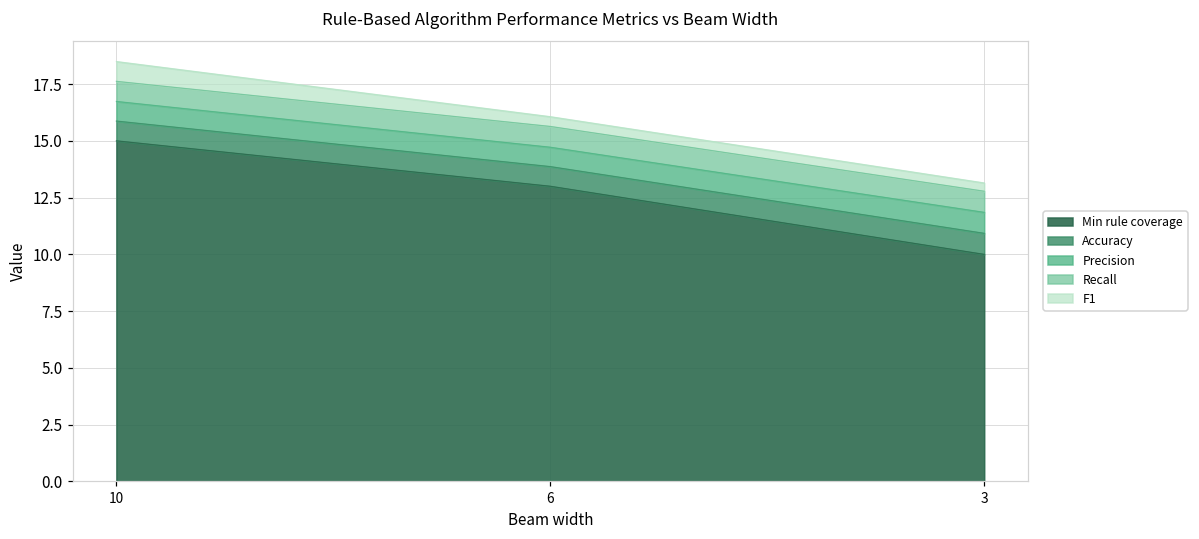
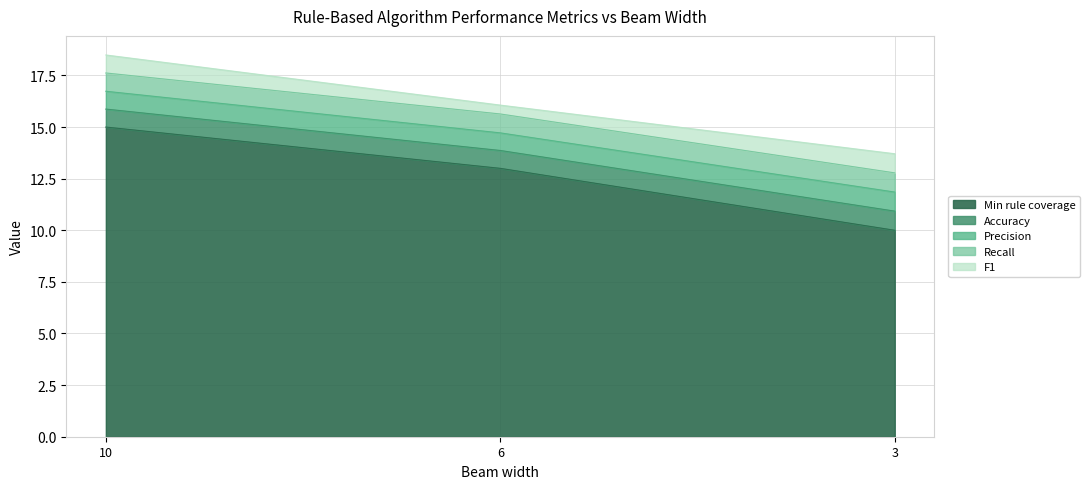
  {
    "F1": {
      "10": 0.9,
      "6": 0.4,
-     "3": 0.4
+     "3": 0.9
    }
  }
